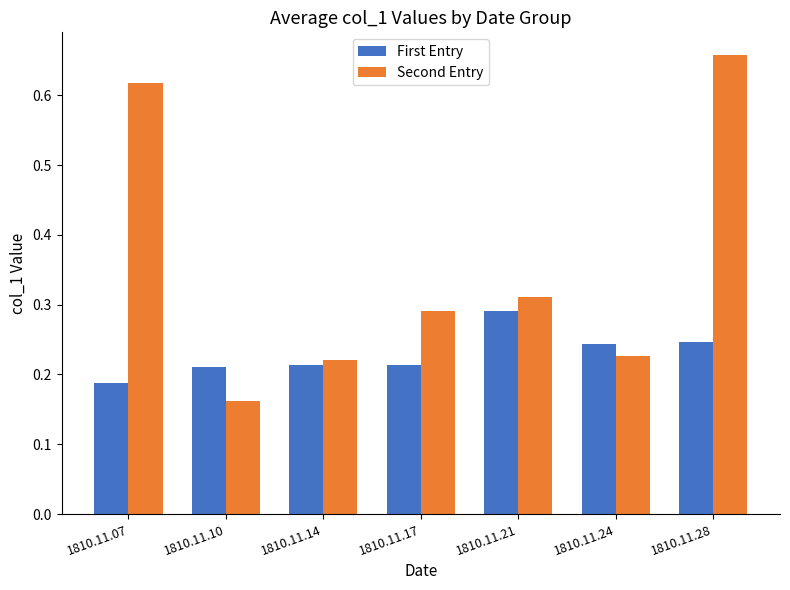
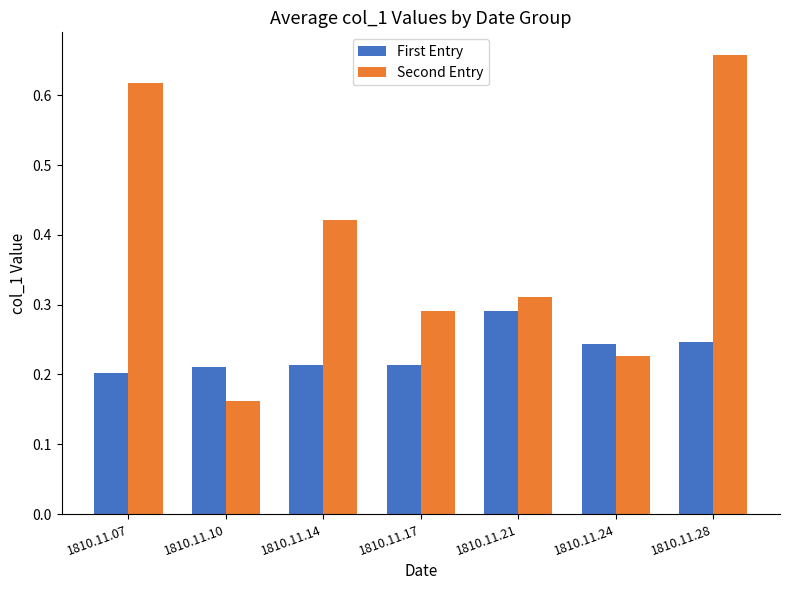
  {
    "First Entry": {
-     "1810.11.07": 0.19,
+     "1810.11.07": 0.20,
      "1810.11.10": 0.21,
      "1810.11.14": 0.21,
      "1810.11.17": 0.21,
      "1810.11.21": 0.29,
      "1810.11.24": 0.24,
      "1810.11.28": 0.25
    },
    "Second Entry": {
      "1810.11.07": 0.62,
      "1810.11.10": 0.16,
-     "1810.11.14": 0.22,
+     "1810.11.14": 0.42,
      "1810.11.17": 0.29,
      "1810.11.21": 0.31,
      "1810.11.24": 0.23,
      "1810.11.28": 0.66
    }
  }
